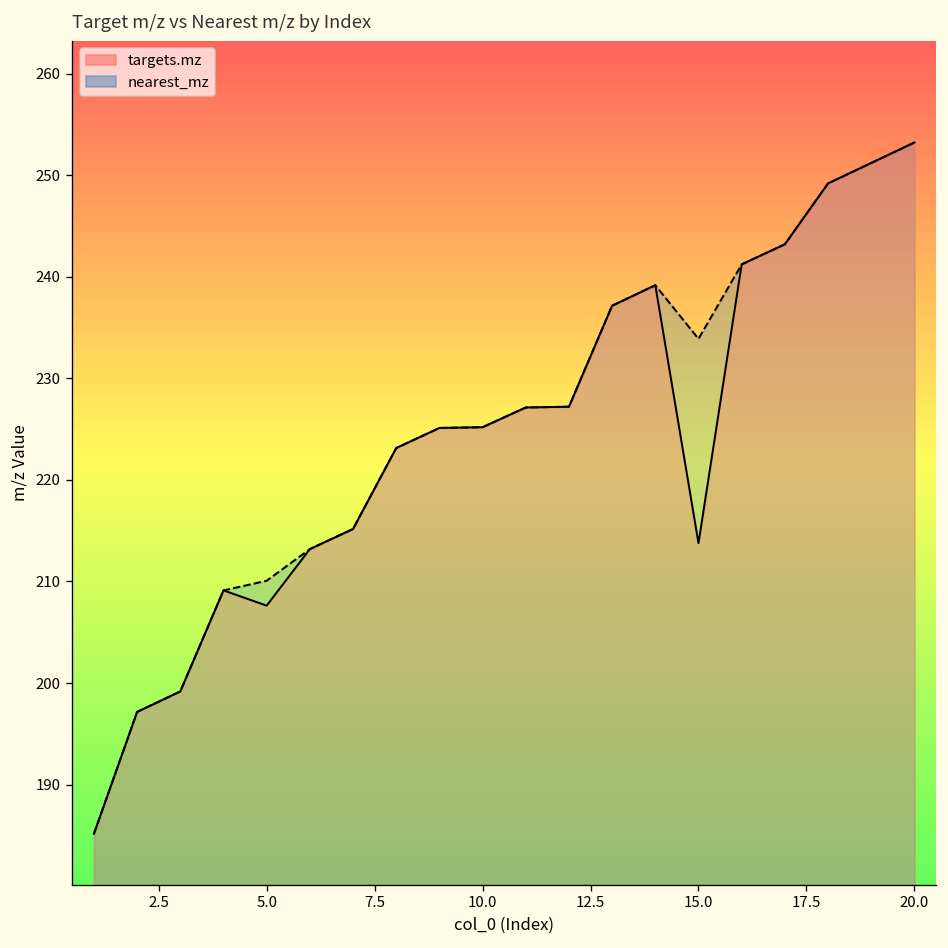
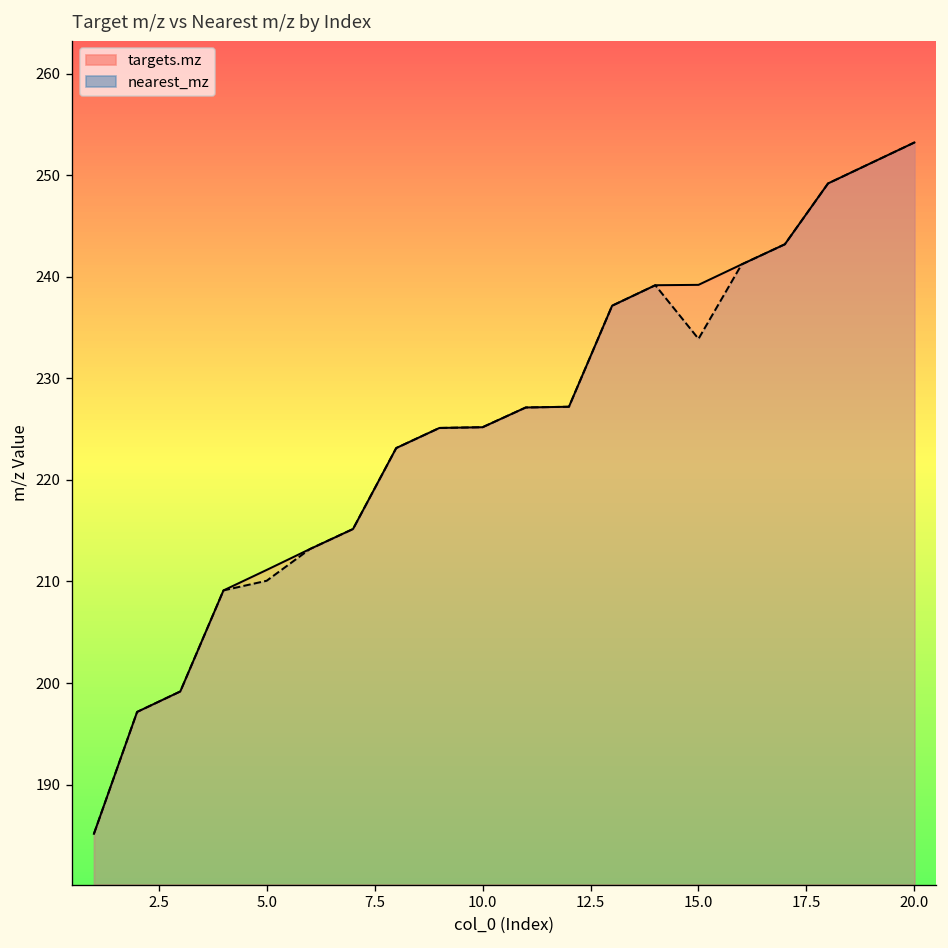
  {
    "targets.mz": {
-     "5.0": 208,
-     "15.0": 214
+     "5.0": 211,
+     "15.0": 239
    },
    "nearest_mz": {
      "5.0": 210,
      "15.0": 234
    }
  }
